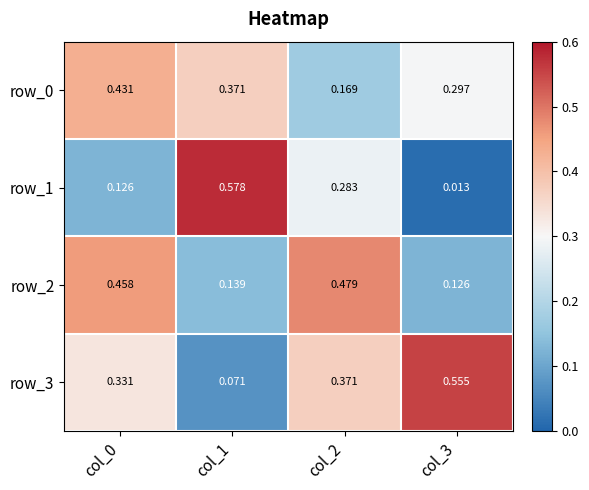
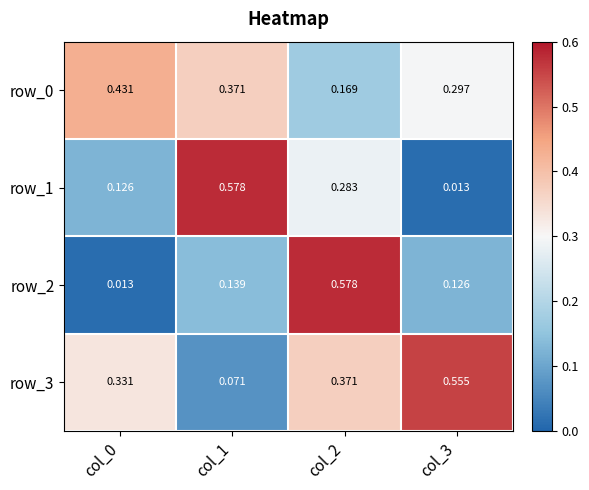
  {
    "row_0": {
      "col_0": 0.431,
      "col_1": 0.371,
      "col_2": 0.169,
      "col_3": 0.297
    },
    "row_1": {
      "col_0": 0.126,
      "col_1": 0.578,
      "col_2": 0.283,
      "col_3": 0.013
    },
    "row_2": {
-     "col_0": 0.458,
+     "col_0": 0.013,
      "col_1": 0.139,
-     "col_2": 0.479,
+     "col_2": 0.578,
      "col_3": 0.126
    },
    "row_3": {
      "col_0": 0.331,
      "col_1": 0.071,
      "col_2": 0.371,
      "col_3": 0.555
    }
  }
